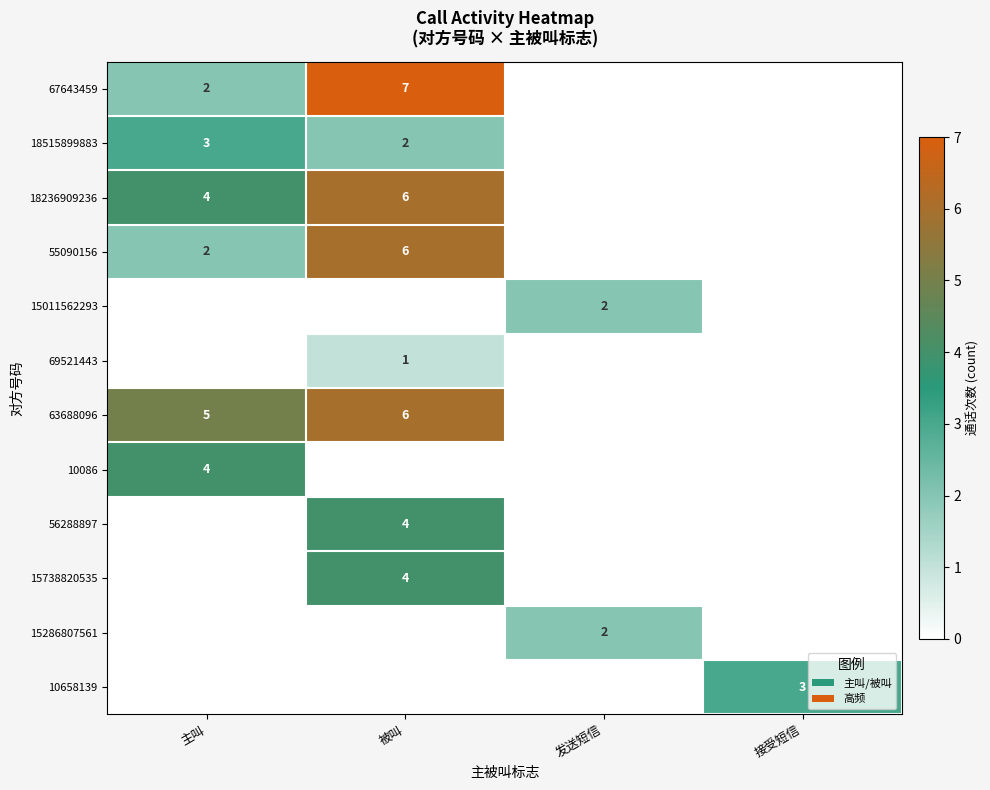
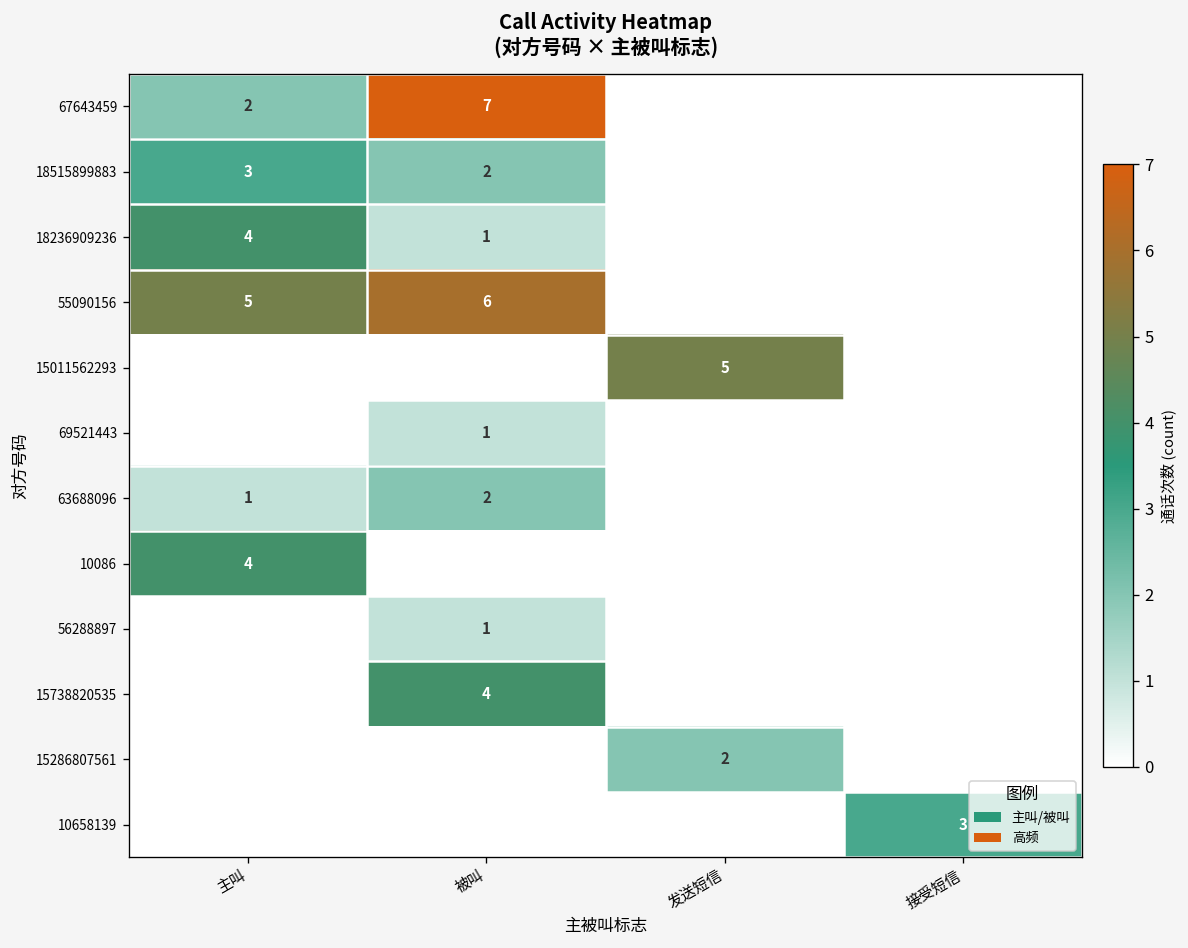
  {
    "67643459": {
      "主叫": 2,
      "被叫": 7
    },
    "18515899883": {
      "主叫": 3,
      "被叫": 2
    },
    "18236909236": {
      "主叫": 4,
-     "被叫": 6
+     "被叫": 1
    },
    "55090156": {
-     "主叫": 2,
+     "主叫": 5,
      "被叫": 6
    },
    "15011562293": {
-     "发送短信": 2
+     "发送短信": 5
    },
    "69521443": {
      "被叫": 1
    },
    "63688096": {
-     "主叫": 5,
-     "被叫": 6
+     "主叫": 1,
+     "被叫": 2
    },
    "10086": {
      "主叫": 4
    },
    "56288897": {
-     "被叫": 4
+     "被叫": 1
    },
    "15738820535": {
      "被叫": 4
    },
    "15286807561": {
      "发送短信": 2
    },
    "10658139": {
      "接受短信": 3
    }
  }
